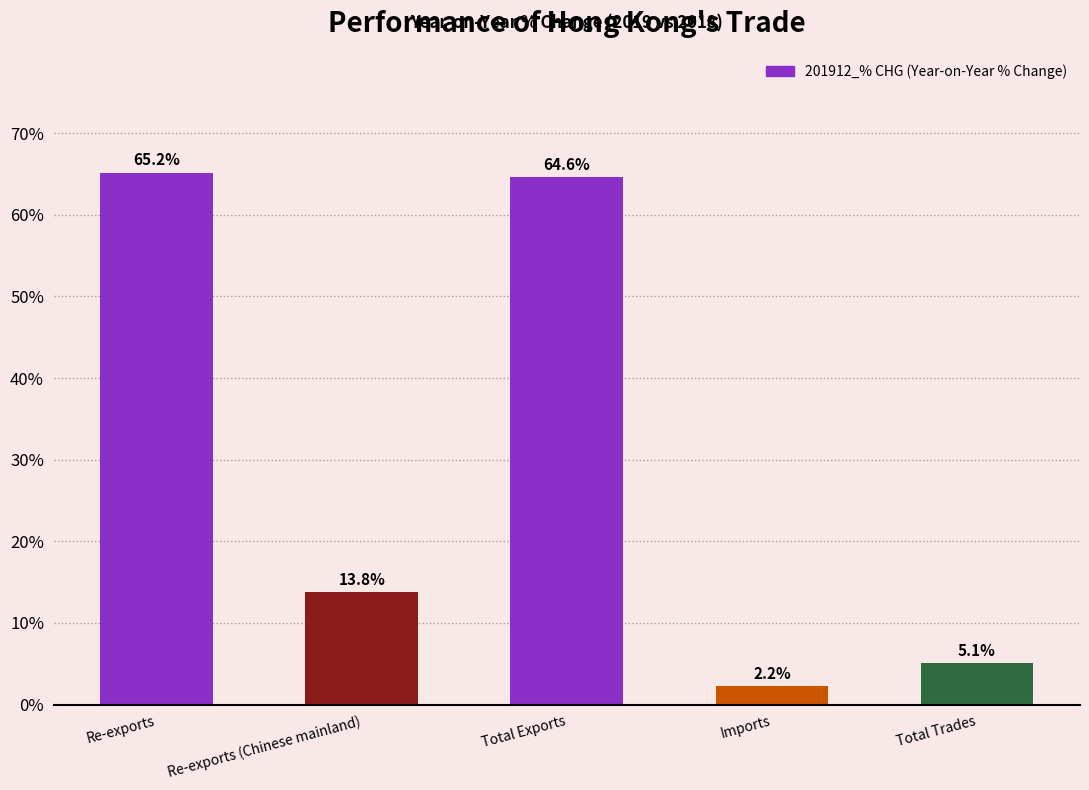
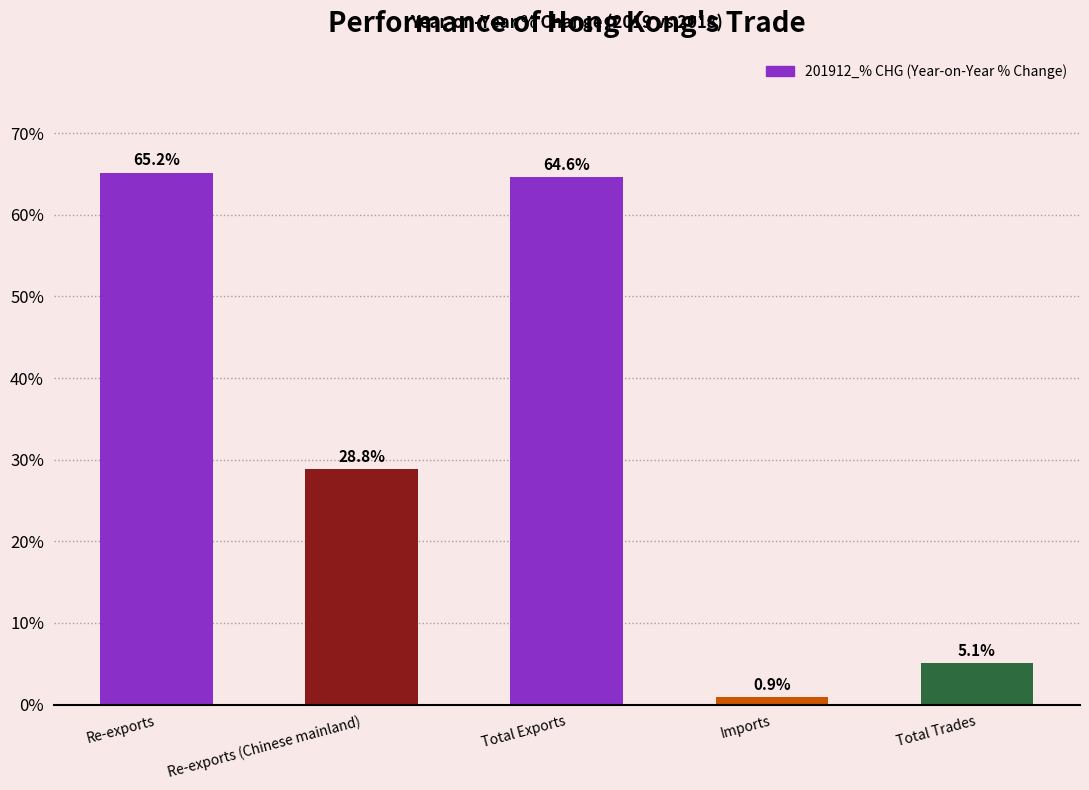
  {
    "Re-exports": "65.2%",
-   "Re-exports (Chinese mainland)": "13.8%",
+   "Re-exports (Chinese mainland)": "28.8%",
    "Total Exports": "64.6%",
-   "Imports": "2.2%",
+   "Imports": "0.9%",
    "Total Trades": "5.1%"
  }
